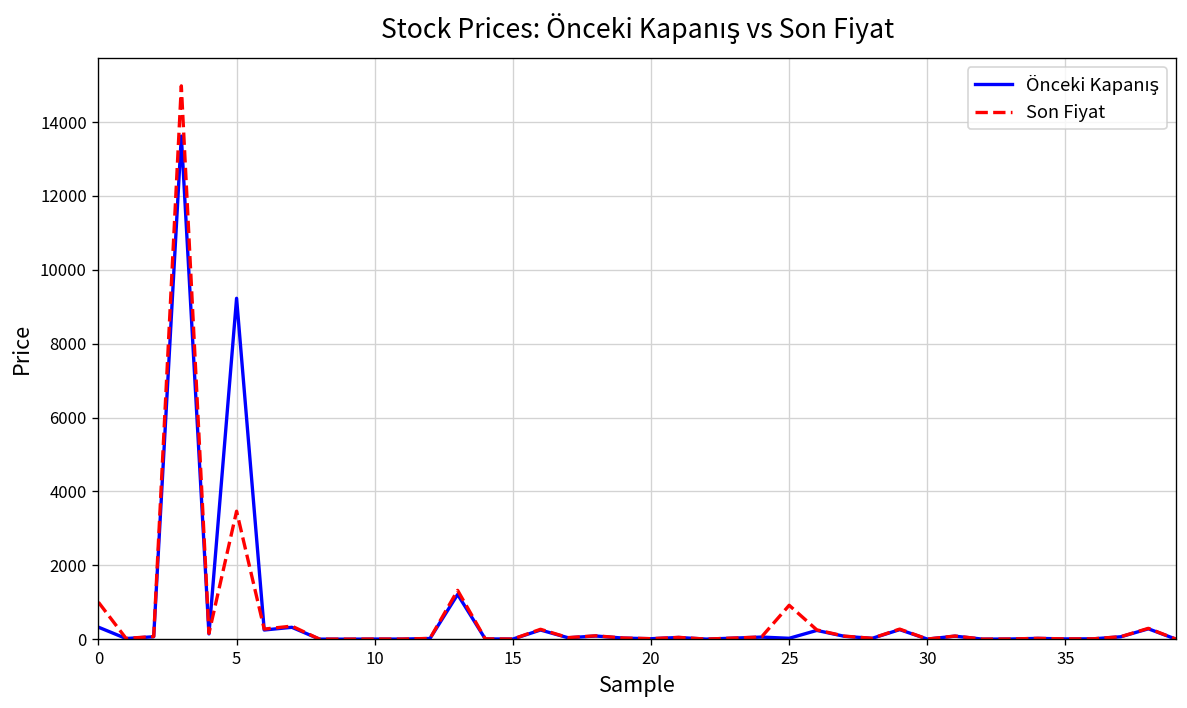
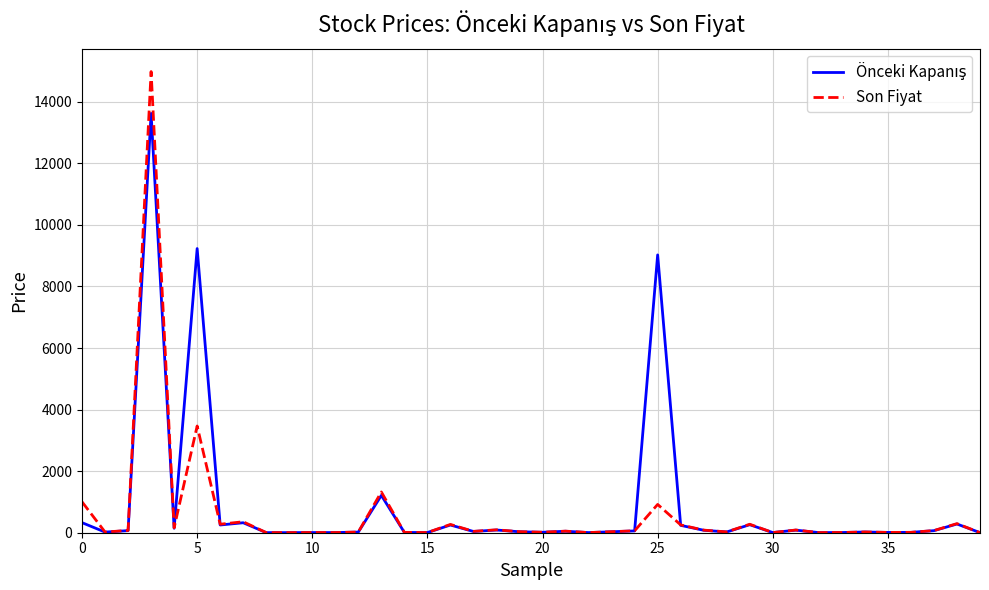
  {
    "Önceki Kapanış": {
      "0": 300,
      "5": 9200,
-     "25": 0
+     "25": 9000
    },
    "Son Fiyat": {
      "0": 1000,
      "5": 3500,
      "25": 900
    }
  }
